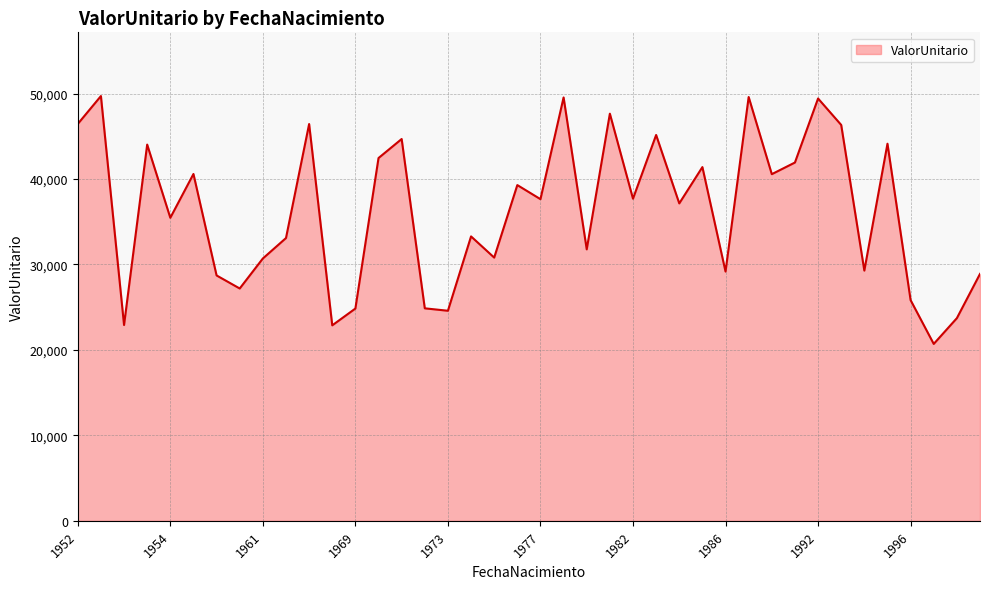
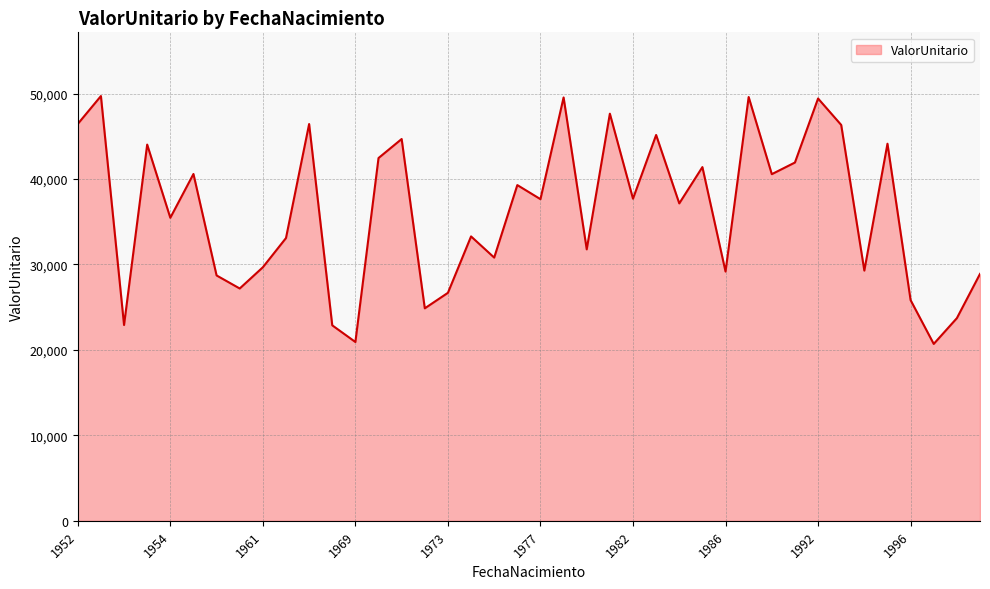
  {
    "1952": "46,000",
    "1954": "35,000",
-   "1961": "31,000",
-   "1969": "25,000",
-   "1973": "25,000",
+   "1961": "30,000",
+   "1969": "21,000",
+   "1973": "27,000",
    "1977": "38,000",
    "1982": "38,000",
    "1986": "29,000",
    "1992": "49,000",
    "1996": "26,000"
  }
